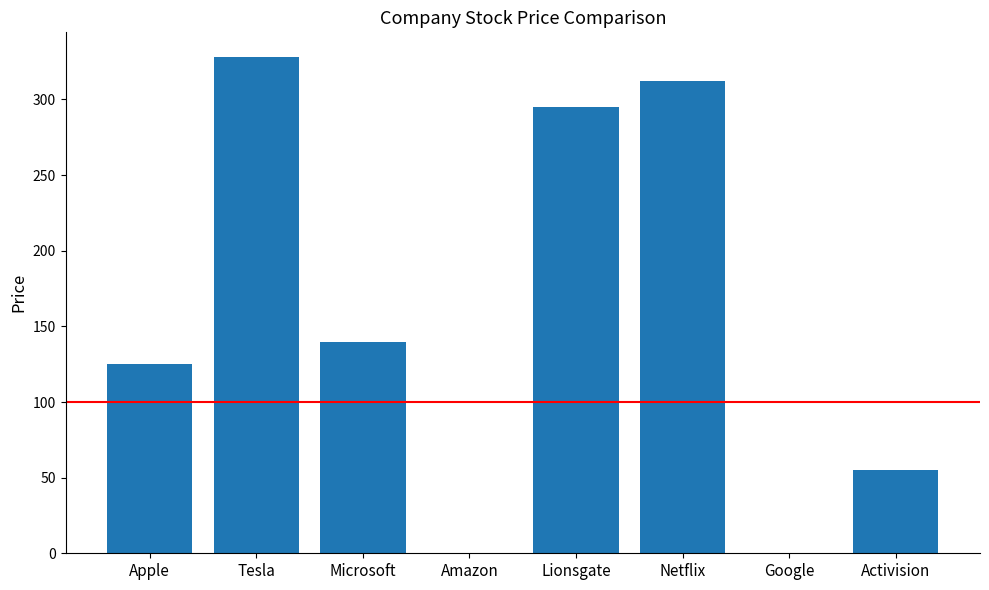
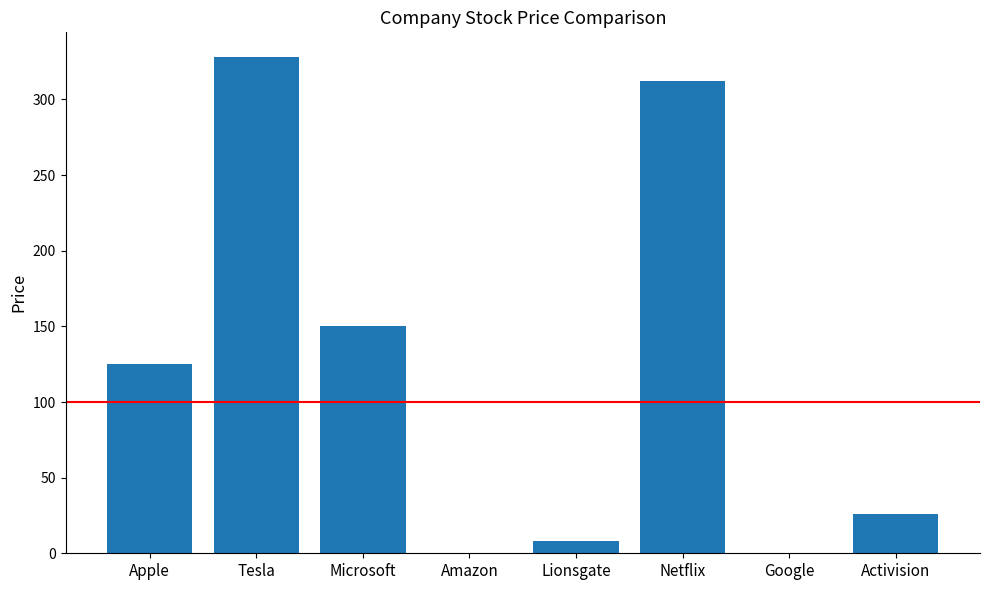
  {
    "Apple": 125,
    "Tesla": 328,
-   "Microsoft": 140,
+   "Microsoft": 150,
    "Amazon": 0,
-   "Lionsgate": 295,
+   "Lionsgate": 8,
    "Netflix": 312,
    "Google": 0,
-   "Activision": 55
+   "Activision": 26
  }
